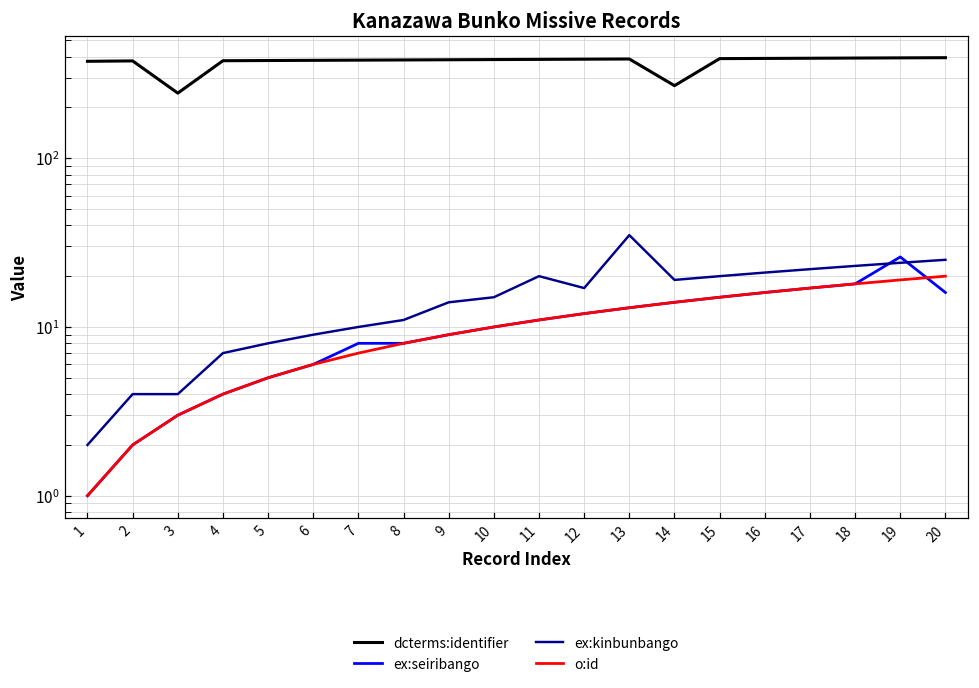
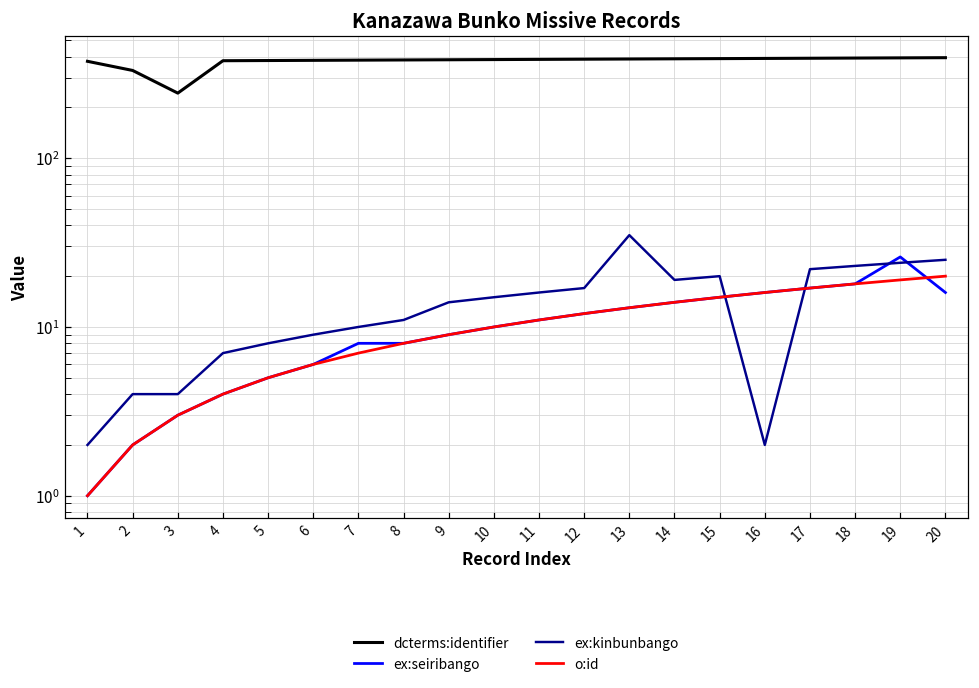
  {
    "dcterms:identifier": {
      "1": 380,
-     "2": 380,
+     "2": 330,
      "3": 240,
      "4": 380,
      "5": 380,
      "6": 380,
      "7": 380,
      "8": 380,
      "9": 380,
      "10": 380,
      "11": 390,
      "12": 390,
      "13": 390,
-     "14": 270,
+     "14": 390,
      "15": 390,
      "16": 390,
      "17": 390,
      "18": 390,
      "19": 390,
      "20": 390
    },
    "ex:seiribango": {
      "7": 8,
      "19": 26,
      "20": 16
    },
    "ex:kinbunbango": {
      "1": 2,
      "2": 4,
      "3": 4,
      "4": 7,
      "5": 8,
      "6": 9,
      "7": 10,
      "8": 11,
      "9": 14,
      "10": 15,
-     "11": 20,
+     "11": 16,
      "12": 17,
      "13": 35,
      "14": 19,
      "15": 20,
-     "16": 21,
+     "16": 2,
      "17": 22,
      "18": 23,
      "19": 24,
      "20": 25
    },
    "o:id": {
      "7": 7,
      "19": 19,
      "20": 20
    }
  }
